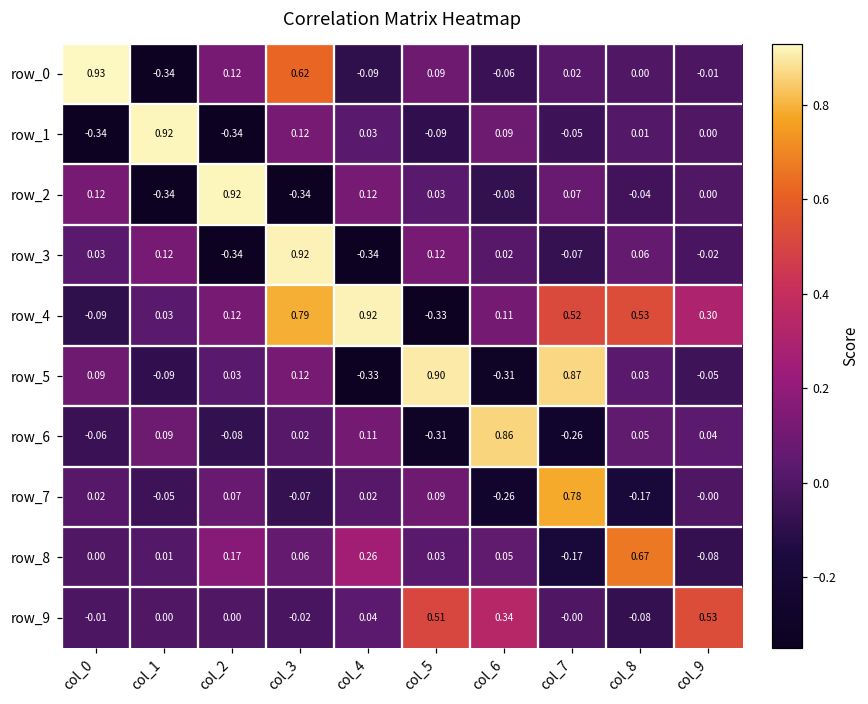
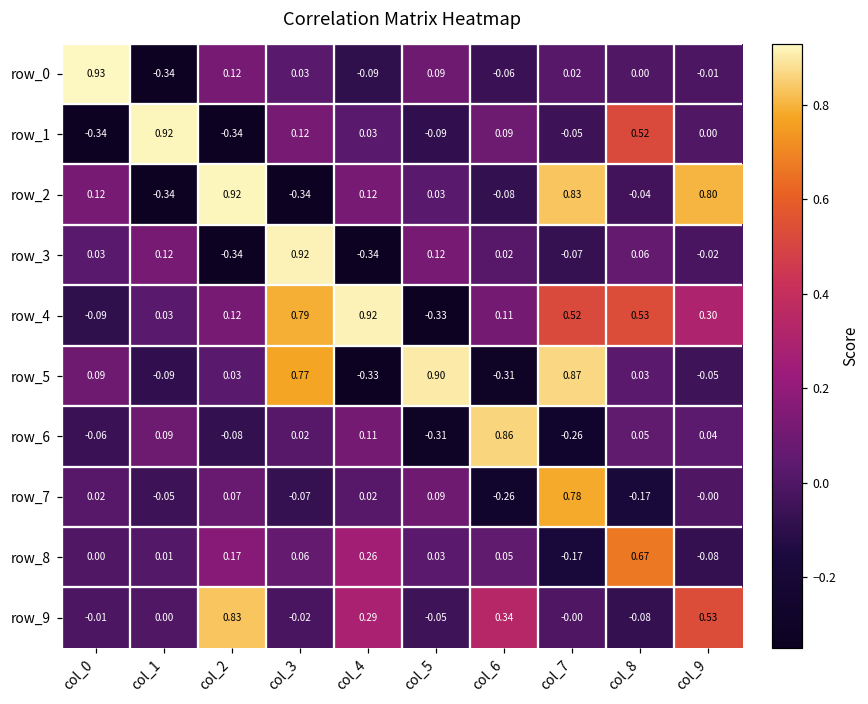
  {
    "row_0": {
      "col_0": 0.93,
      "col_1": -0.34,
      "col_2": 0.12,
-     "col_3": 0.62,
+     "col_3": 0.03,
      "col_4": -0.09,
      "col_5": 0.09,
      "col_6": -0.06,
      "col_7": 0.02,
      "col_8": 0.00,
      "col_9": -0.01
    },
    "row_1": {
      "col_0": -0.34,
      "col_1": 0.92,
      "col_2": -0.34,
      "col_3": 0.12,
      "col_4": 0.03,
      "col_5": -0.09,
      "col_6": 0.09,
      "col_7": -0.05,
-     "col_8": 0.01,
+     "col_8": 0.52,
      "col_9": 0.00
    },
    "row_2": {
      "col_0": 0.12,
      "col_1": -0.34,
      "col_2": 0.92,
      "col_3": -0.34,
      "col_4": 0.12,
      "col_5": 0.03,
      "col_6": -0.08,
-     "col_7": 0.07,
+     "col_7": 0.83,
      "col_8": -0.04,
-     "col_9": 0.00
+     "col_9": 0.80
    },
    "row_3": {
      "col_0": 0.03,
      "col_1": 0.12,
      "col_2": -0.34,
      "col_3": 0.92,
      "col_4": -0.34,
      "col_5": 0.12,
      "col_6": 0.02,
      "col_7": -0.07,
      "col_8": 0.06,
      "col_9": -0.02
    },
    "row_4": {
      "col_0": -0.09,
      "col_1": 0.03,
      "col_2": 0.12,
      "col_3": 0.79,
      "col_4": 0.92,
      "col_5": -0.33,
      "col_6": 0.11,
      "col_7": 0.52,
      "col_8": 0.53,
      "col_9": 0.30
    },
    "row_5": {
      "col_0": 0.09,
      "col_1": -0.09,
      "col_2": 0.03,
-     "col_3": 0.12,
+     "col_3": 0.77,
      "col_4": -0.33,
      "col_5": 0.90,
      "col_6": -0.31,
      "col_7": 0.87,
      "col_8": 0.03,
      "col_9": -0.05
    },
    "row_6": {
      "col_0": -0.06,
      "col_1": 0.09,
      "col_2": -0.08,
      "col_3": 0.02,
      "col_4": 0.11,
      "col_5": -0.31,
      "col_6": 0.86,
      "col_7": -0.26,
      "col_8": 0.05,
      "col_9": 0.04
    },
    "row_7": {
      "col_0": 0.02,
      "col_1": -0.05,
      "col_2": 0.07,
      "col_3": -0.07,
      "col_4": 0.02,
      "col_5": 0.09,
      "col_6": -0.26,
      "col_7": 0.78,
      "col_8": -0.17,
      "col_9": -0.00
    },
    "row_8": {
      "col_0": 0.00,
      "col_1": 0.01,
      "col_2": 0.17,
      "col_3": 0.06,
      "col_4": 0.26,
      "col_5": 0.03,
      "col_6": 0.05,
      "col_7": -0.17,
      "col_8": 0.67,
      "col_9": -0.08
    },
    "row_9": {
      "col_0": -0.01,
      "col_1": 0.00,
-     "col_2": 0.00,
+     "col_2": 0.83,
      "col_3": -0.02,
-     "col_4": 0.04,
-     "col_5": 0.51,
+     "col_4": 0.29,
+     "col_5": -0.05,
      "col_6": 0.34,
      "col_7": -0.00,
      "col_8": -0.08,
      "col_9": 0.53
    }
  }
